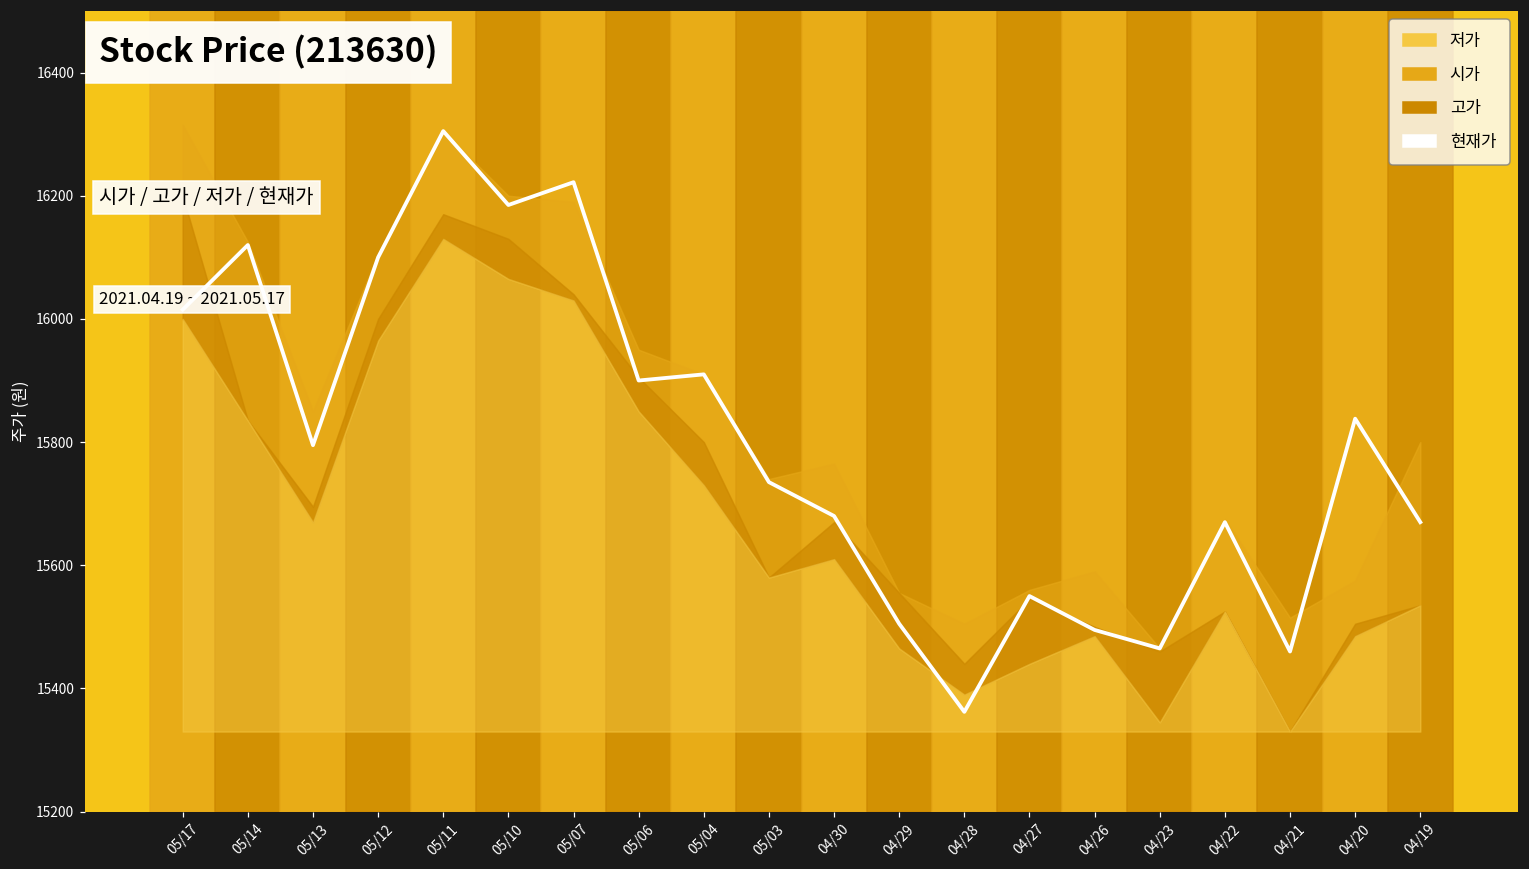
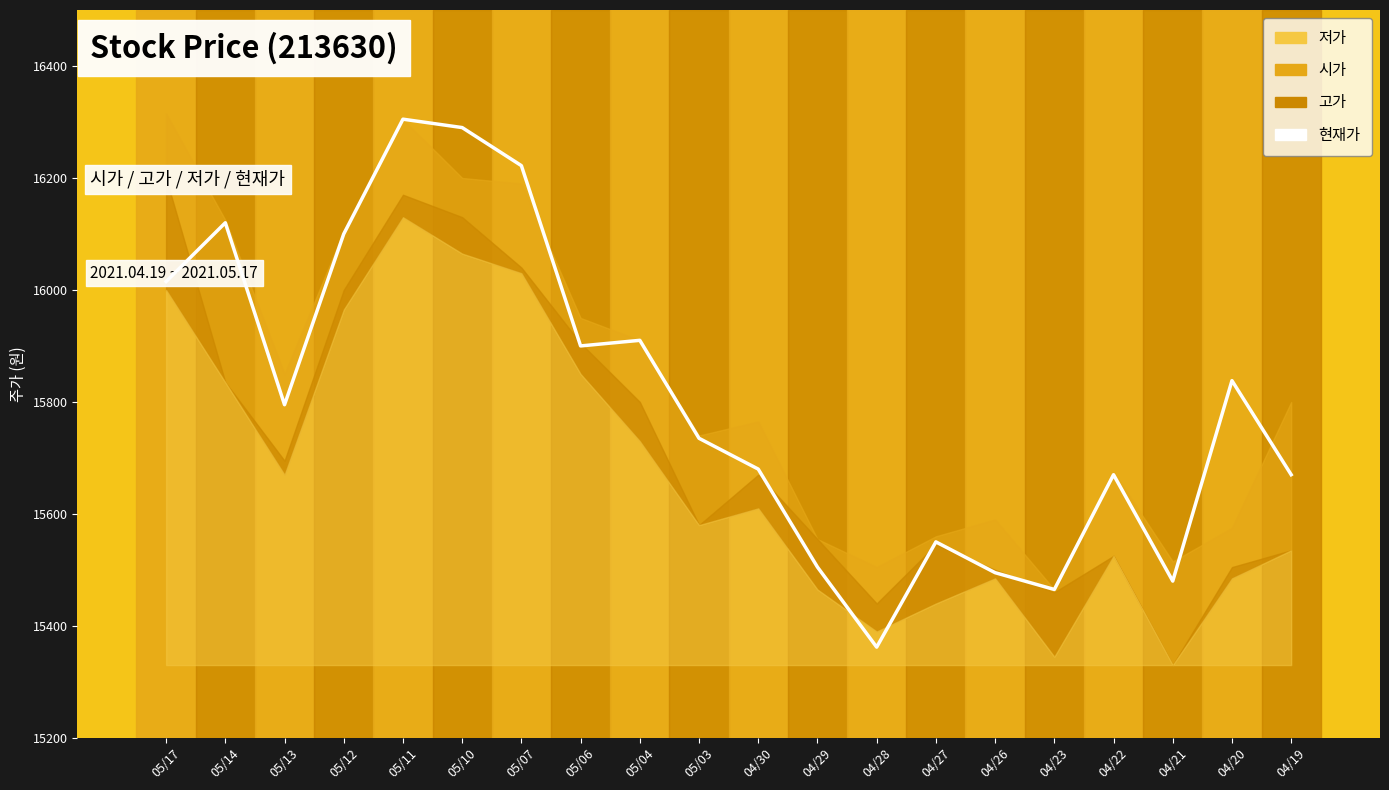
  {
    "현재가": {
      "05/14": 16120,
      "05/13": 15800,
      "05/12": 16100,
-     "05/10": 16190,
+     "05/10": 16290,
      "05/07": 16220,
      "05/06": 15900,
      "05/03": 15740,
      "04/30": 15680,
      "04/29": 15510,
      "04/28": 15360,
      "04/27": 15550,
      "04/26": 15500,
      "04/22": 15670,
-     "04/21": 15460,
+     "04/21": 15480,
      "04/20": 15840,
      "04/19": 15670
    }
  }
